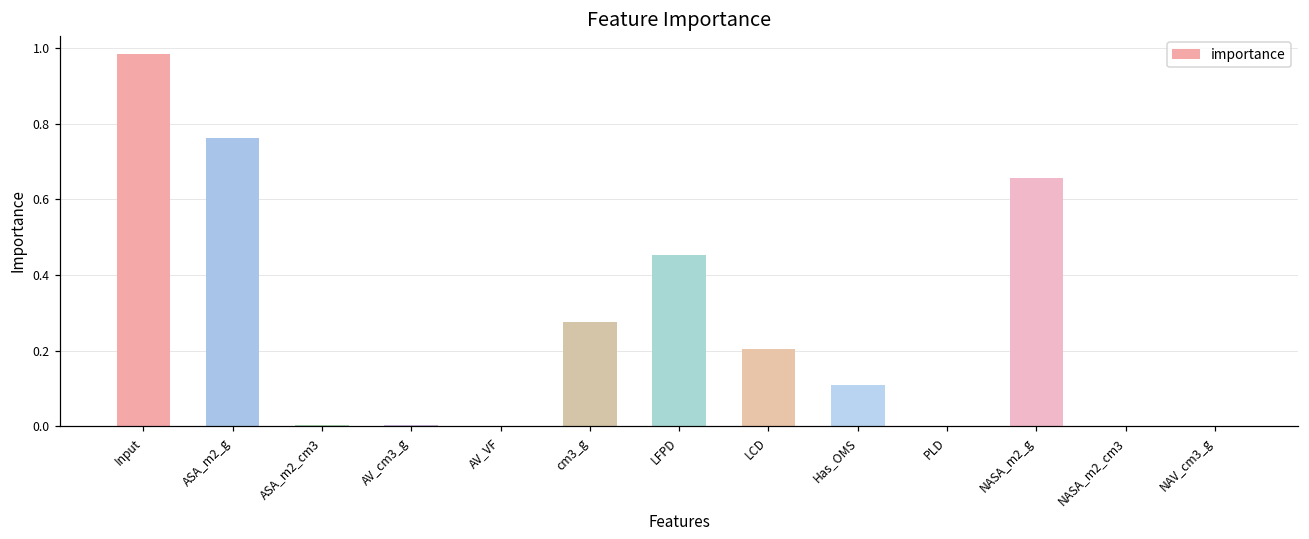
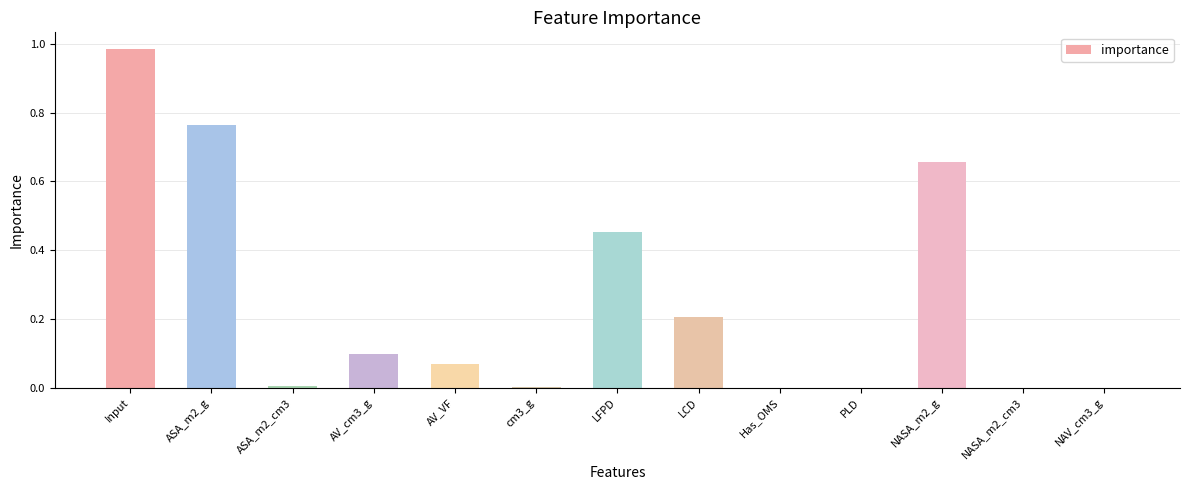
  {
    "Input": 0.98,
    "ASA_m2_g": 0.76,
-   "AV_cm3_g": 0.00,
-   "AV_VF": 0.00,
-   "cm3_g": 0.28,
+   "AV_cm3_g": 0.10,
+   "AV_VF": 0.07,
+   "cm3_g": 0.00,
    "LFPD": 0.45,
    "LCD": 0.20,
-   "Has_OMS": 0.11,
+   "Has_OMS": 0.00,
    "NASA_m2_g": 0.66
  }
